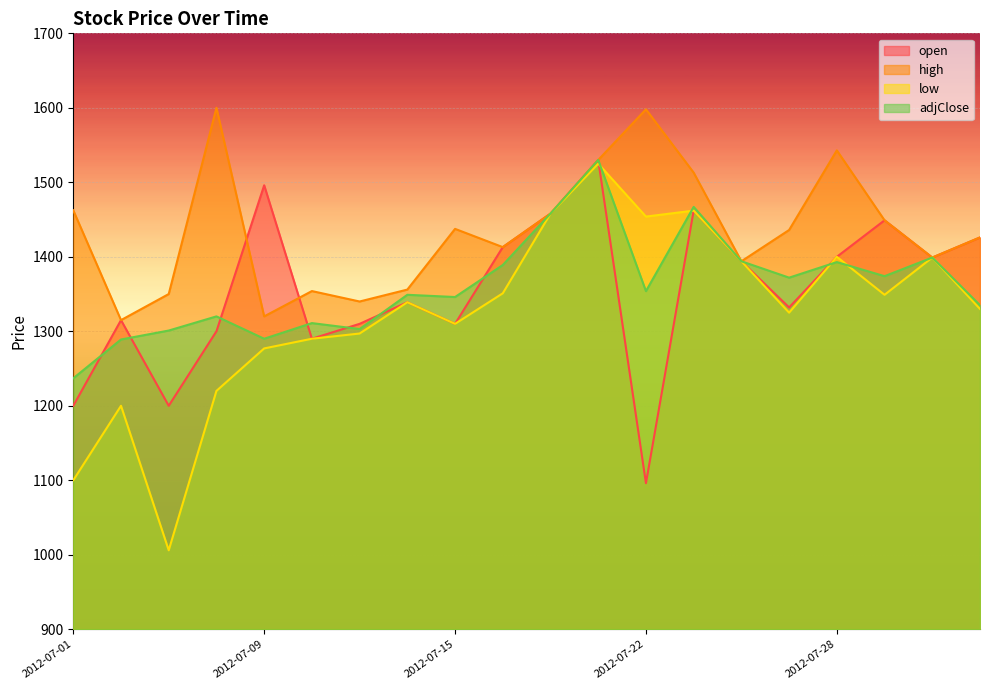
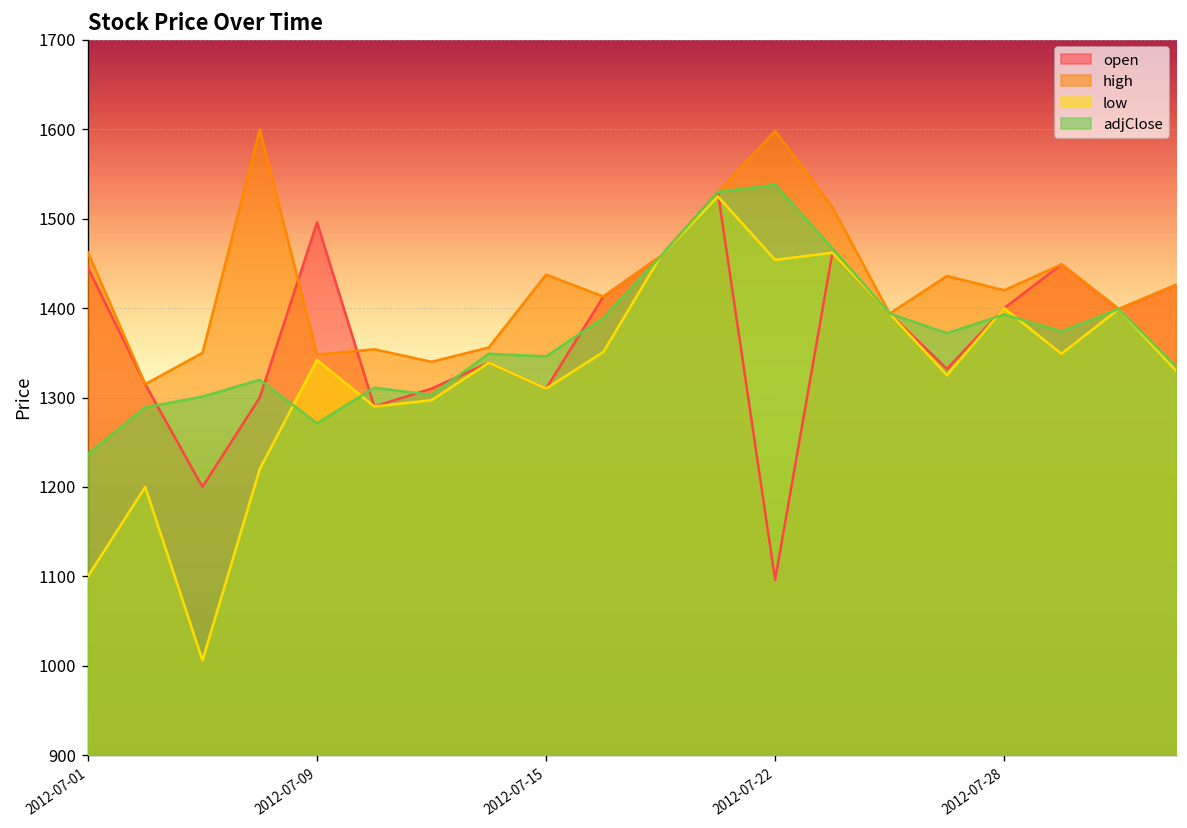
  {
    "open": {
-     "2012-07-01": 1200,
+     "2012-07-01": 1450,
      "2012-07-09": 1500,
      "2012-07-22": 1100
    },
    "high": {
      "2012-07-01": 1460,
-     "2012-07-09": 1320,
+     "2012-07-09": 1350,
      "2012-07-15": 1440,
      "2012-07-22": 1600,
-     "2012-07-28": 1540
+     "2012-07-28": 1420
    },
    "low": {
      "2012-07-01": 1100,
-     "2012-07-09": 1280,
+     "2012-07-09": 1340,
      "2012-07-22": 1450
    },
    "adjClose": {
      "2012-07-01": 1240,
-     "2012-07-09": 1290,
+     "2012-07-09": 1270,
      "2012-07-15": 1350,
-     "2012-07-22": 1350,
+     "2012-07-22": 1540,
      "2012-07-28": 1390
    }
  }
